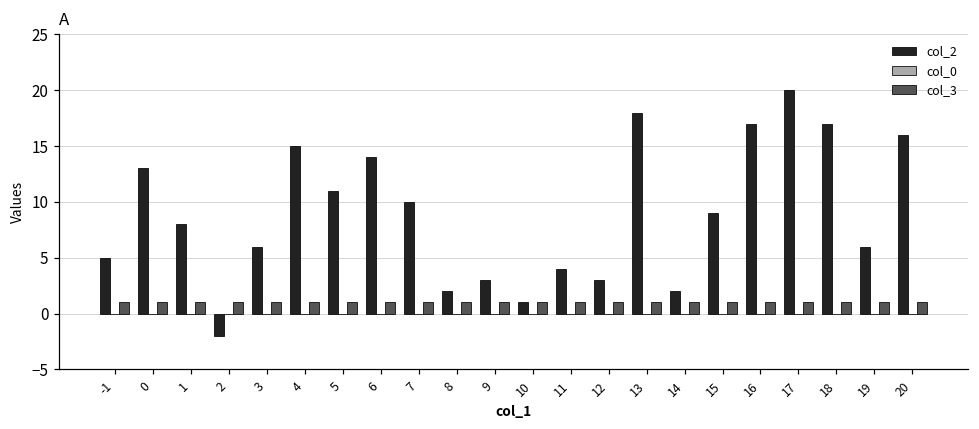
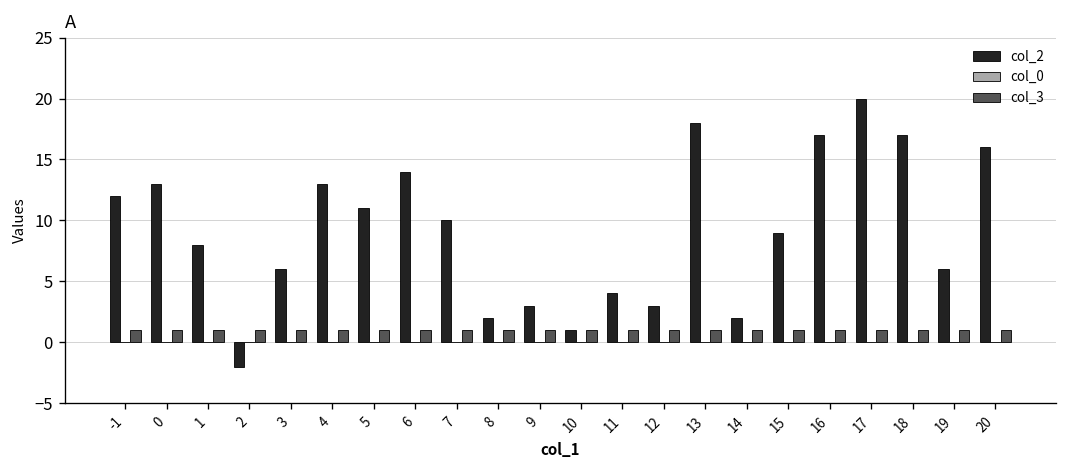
  {
    "col_2": {
-     "-1": 5,
+     "-1": 12,
      "0": 13,
      "1": 8,
      "2": -2,
      "3": 6,
-     "4": 15,
+     "4": 13,
      "5": 11,
      "6": 14,
      "7": 10,
      "8": 2,
      "9": 3,
      "10": 1,
      "11": 4,
      "12": 3,
      "13": 18,
      "14": 2,
      "15": 9,
      "16": 17,
      "17": 20,
      "18": 17,
      "19": 6,
      "20": 16
    },
    "col_0": {
      "-1": 0,
      "0": 0,
      "1": 0,
      "2": 0,
      "3": 0,
      "4": 0,
      "5": 0,
      "6": 0,
      "7": 0,
      "8": 0,
      "9": 0,
      "10": 0,
      "11": 0,
      "12": 0,
      "13": 0,
      "14": 0,
      "15": 0,
      "16": 0,
      "17": 0,
      "18": 0,
      "19": 0,
      "20": 0
    },
    "col_3": {
      "-1": 1,
      "0": 1,
      "1": 1,
      "2": 1,
      "3": 1,
      "4": 1,
      "5": 1,
      "6": 1,
      "7": 1,
      "8": 1,
      "9": 1,
      "10": 1,
      "11": 1,
      "12": 1,
      "13": 1,
      "14": 1,
      "15": 1,
      "16": 1,
      "17": 1,
      "18": 1,
      "19": 1,
      "20": 1
    }
  }
